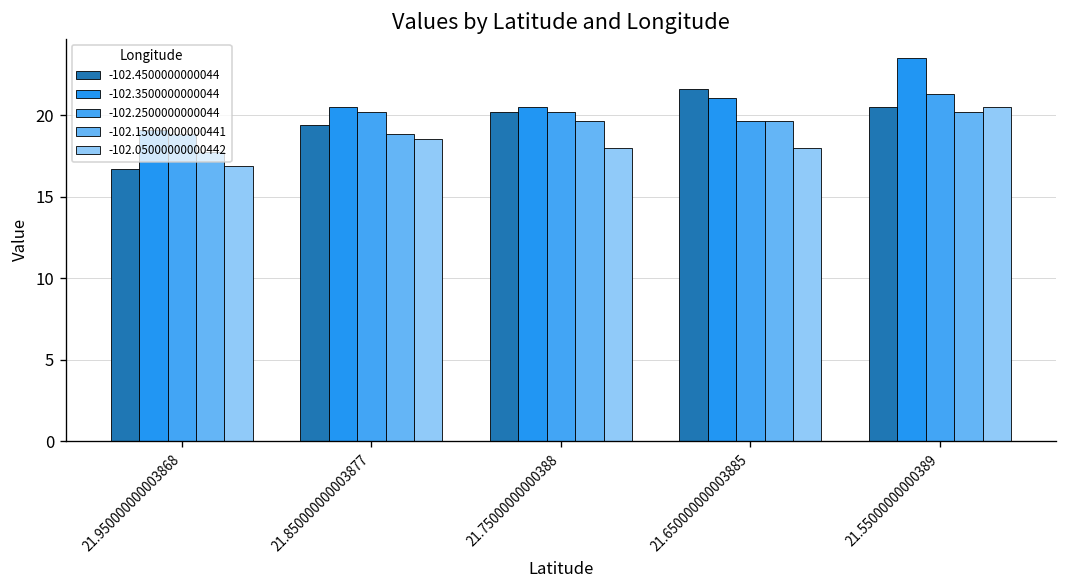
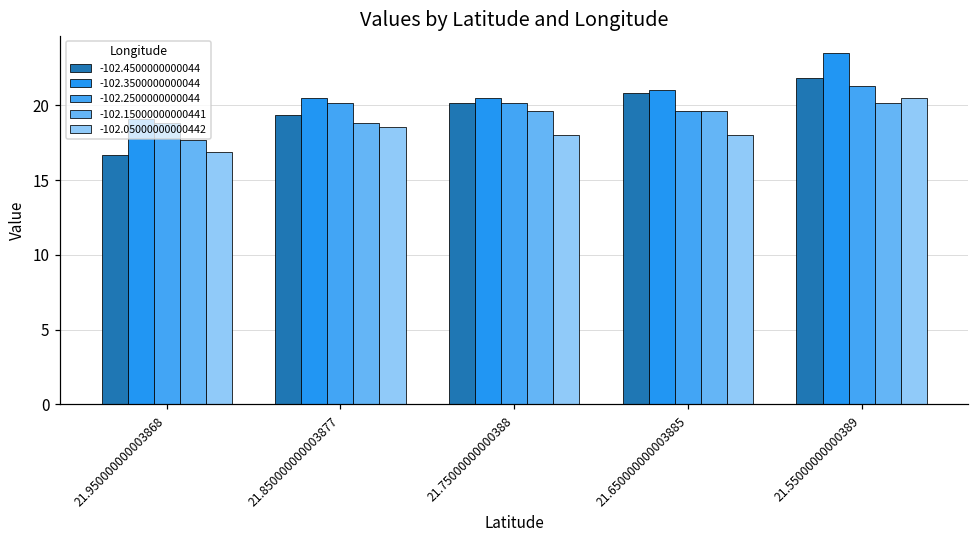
  {
    "-102.4500000000044": {
      "21.950000000003868": 16.7,
      "21.850000000003877": 19.4,
      "21.75000000000388": 20.2,
-     "21.650000000003885": 21.6,
-     "21.55000000000389": 20.5
+     "21.650000000003885": 20.8,
+     "21.55000000000389": 21.9
    }
  }
